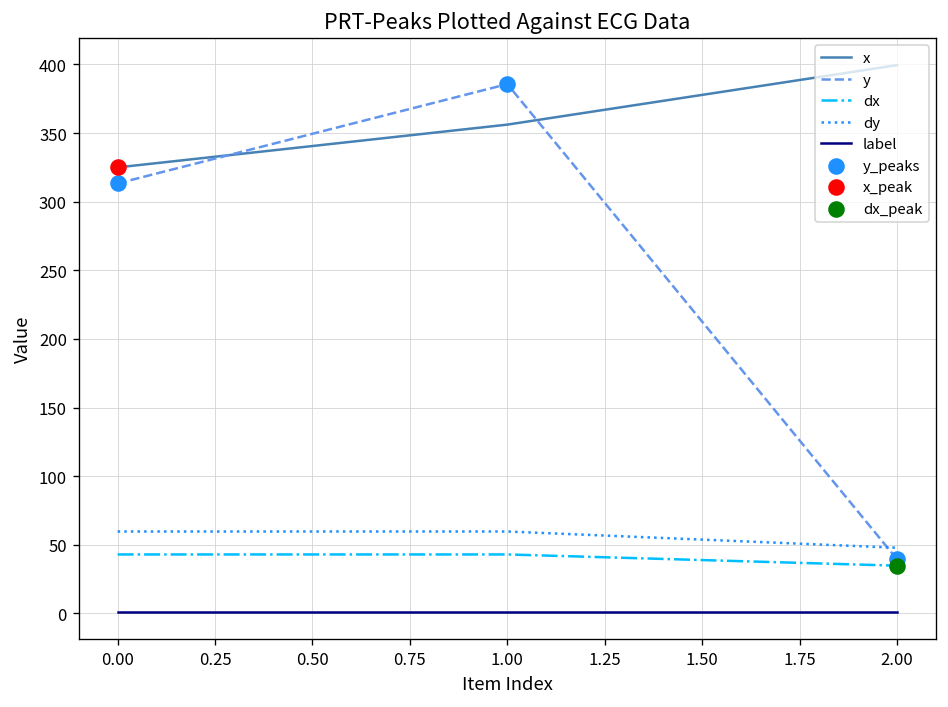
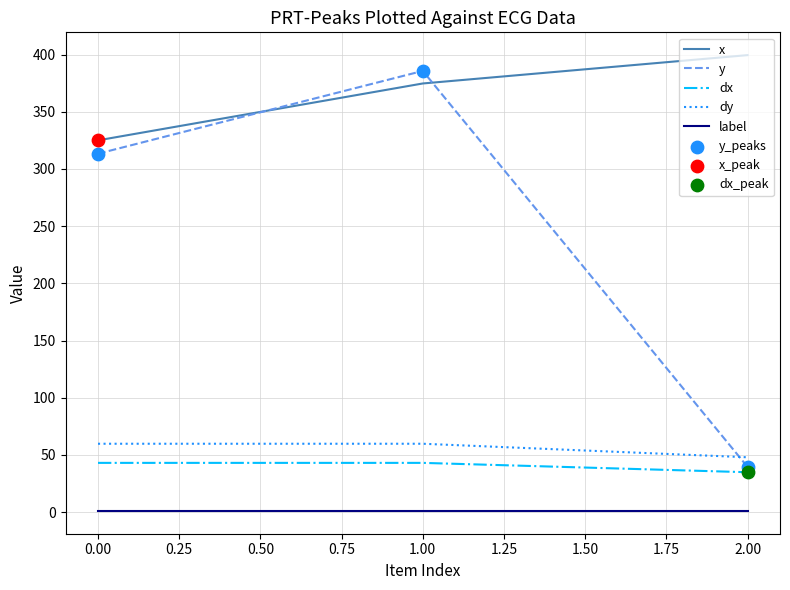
  {
    "x": {
-     "1.00": 356
+     "1.00": 375
    },
    "label": {
      "0.00": 1,
      "1.00": 1,
      "2.00": 1
    }
  }
